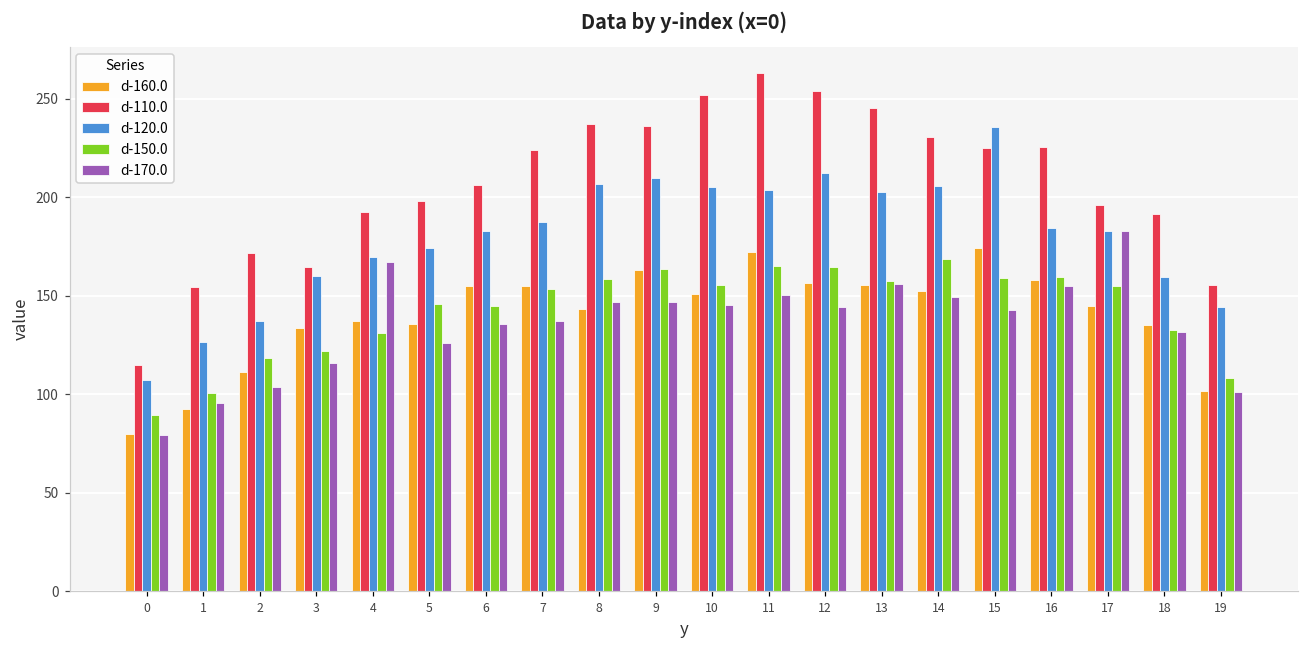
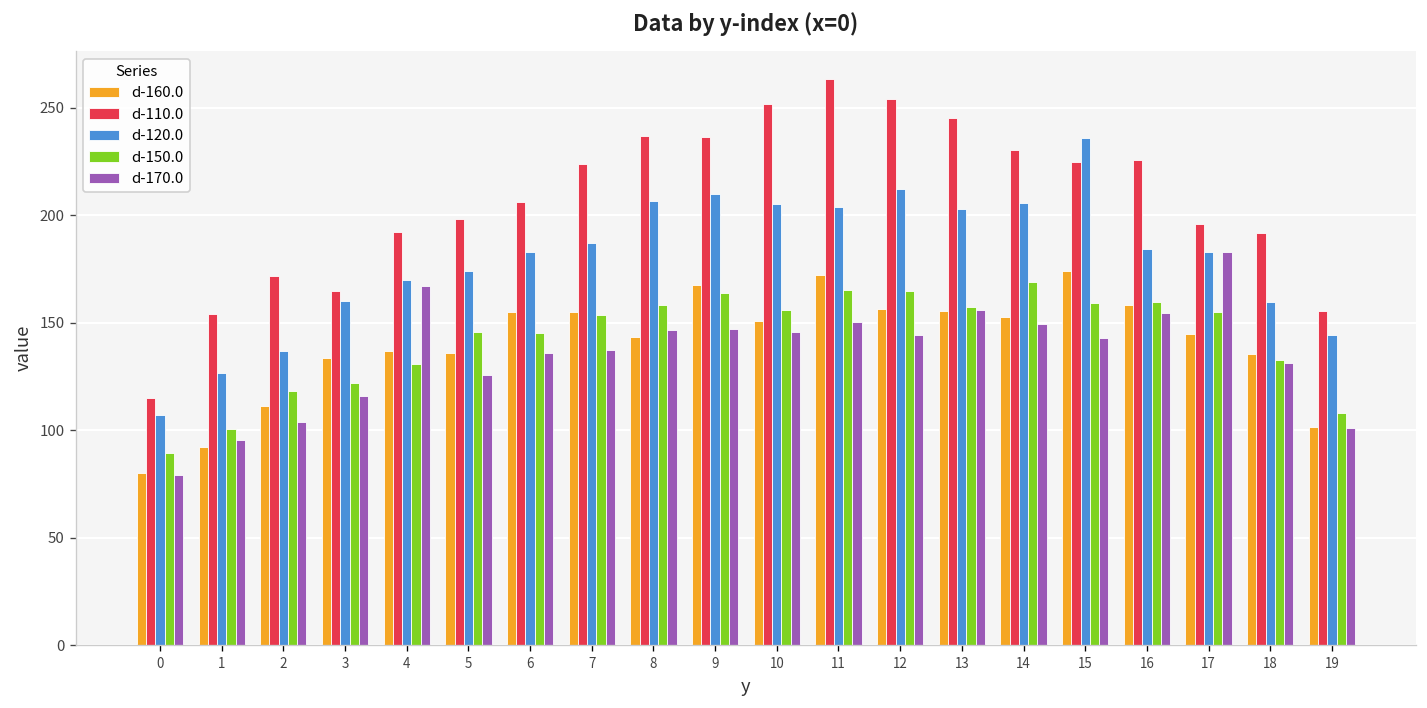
  {
    "d-160.0": {
      "0": 80,
      "1": 92,
      "2": 111,
      "3": 134,
      "4": 137,
      "5": 136,
      "6": 155,
      "7": 155,
      "8": 144,
-     "9": 163,
+     "9": 168,
      "10": 151,
      "11": 172,
      "12": 156,
      "13": 156,
      "14": 152,
      "15": 174,
      "16": 158,
      "17": 145,
      "18": 135,
      "19": 101
    },
    "d-110.0": {
      "0": 115,
      "1": 154,
      "2": 172,
      "3": 164,
      "4": 192,
      "5": 198,
      "6": 206,
      "7": 224,
      "8": 237,
      "9": 236,
      "10": 252,
      "11": 263,
      "12": 254,
      "13": 245,
      "14": 230,
      "15": 225,
      "16": 226,
      "17": 196,
      "18": 192,
      "19": 155
    },
    "d-120.0": {
      "0": 107,
      "1": 127,
      "2": 137,
      "3": 160,
      "4": 170,
      "5": 174,
      "6": 183,
      "7": 187,
      "8": 207,
      "9": 210,
      "10": 205,
      "11": 204,
      "12": 212,
      "13": 203,
      "14": 205,
      "15": 236,
      "16": 184,
      "17": 183,
      "18": 160,
      "19": 144
    },
    "d-150.0": {
      "0": 89,
      "1": 101,
      "2": 118,
      "3": 122,
      "4": 131,
      "5": 146,
      "6": 145,
      "7": 154,
      "8": 158,
      "9": 164,
      "10": 156,
      "11": 165,
      "12": 165,
      "13": 157,
      "14": 169,
      "15": 159,
      "16": 160,
      "17": 155,
      "18": 133,
      "19": 108
    },
    "d-170.0": {
      "0": 79,
      "1": 95,
      "2": 104,
      "3": 116,
      "4": 167,
      "5": 126,
      "6": 136,
      "7": 137,
      "8": 147,
      "9": 147,
      "10": 145,
      "11": 150,
      "12": 144,
      "13": 156,
      "14": 149,
      "15": 143,
      "16": 155,
      "17": 183,
      "18": 131,
      "19": 101
    }
  }
